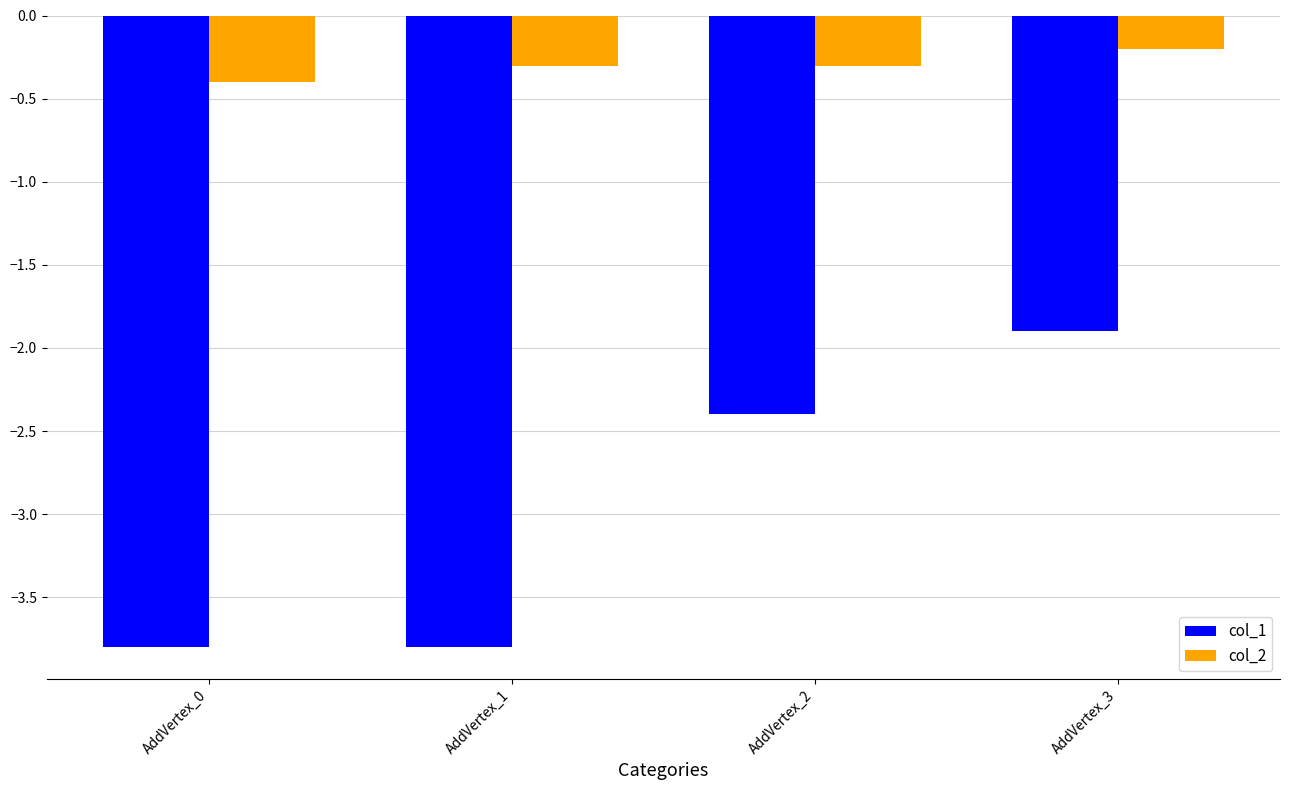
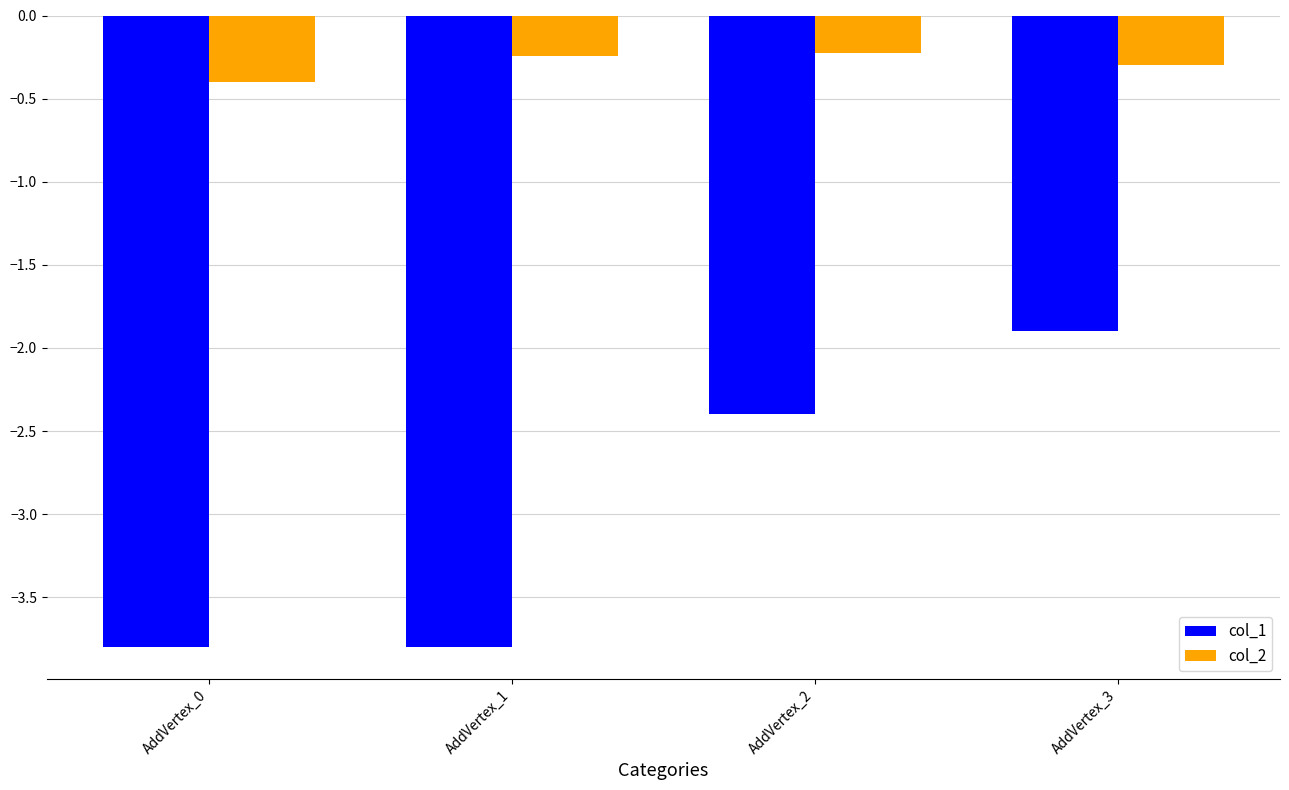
  {
    "col_1": {
      "AddVertex_0": -3.80,
      "AddVertex_1": -3.80,
      "AddVertex_2": -2.40,
      "AddVertex_3": -1.90
    },
    "col_2": {
      "AddVertex_0": -0.40,
-     "AddVertex_1": -0.31,
-     "AddVertex_2": -0.31,
-     "AddVertex_3": -0.2
+     "AddVertex_1": -0.24,
+     "AddVertex_2": -0.22,
+     "AddVertex_3": -0.3
    }
  }
